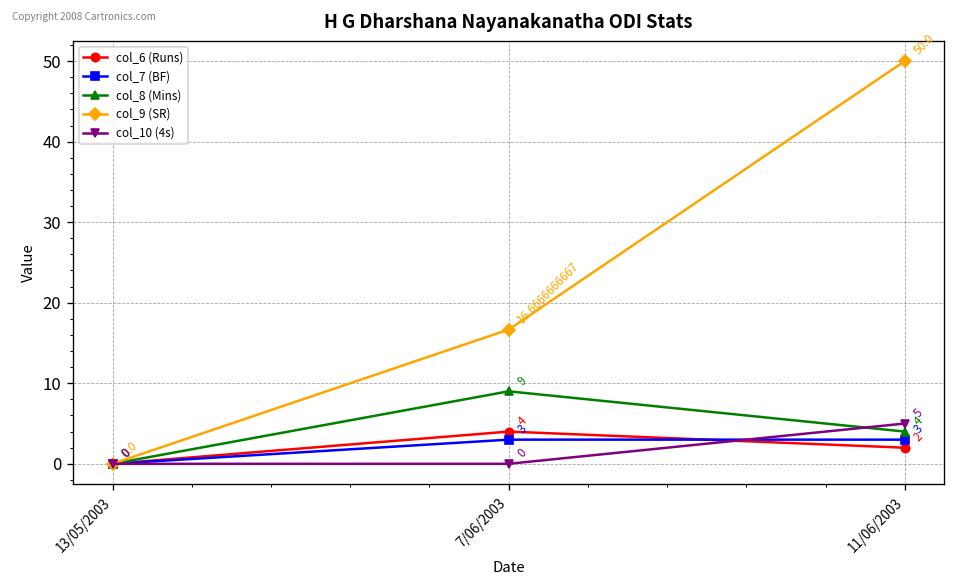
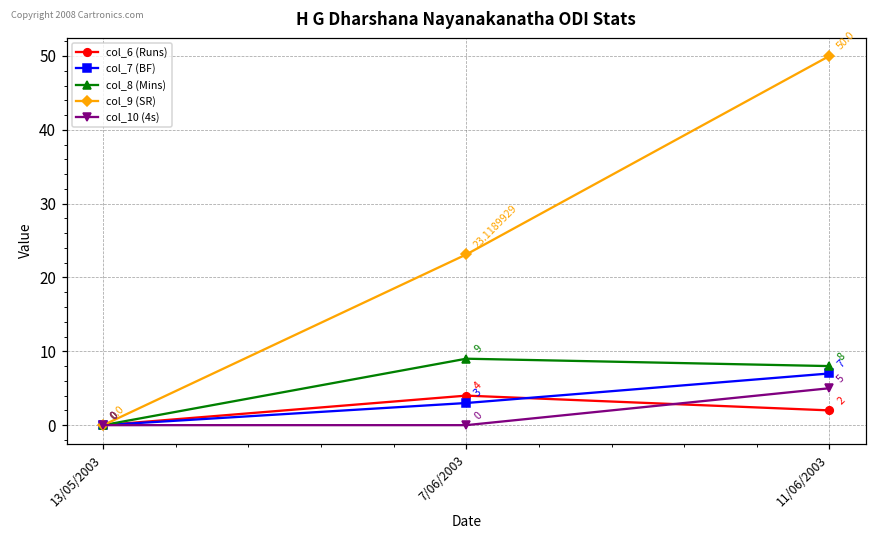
  {
    "col_7 (BF)": {
-     "11/06/2003": 3
+     "11/06/2003": 7
    },
    "col_8 (Mins)": {
      "7/06/2003": 9,
-     "11/06/2003": 4
+     "11/06/2003": 8
    },
    "col_9 (SR)": {
-     "7/06/2003": 16.6666666667,
+     "7/06/2003": 23.1189929,
      "11/06/2003": 50.0
    },
    "col_10 (4s)": {
      "7/06/2003": 0
    }
  }
